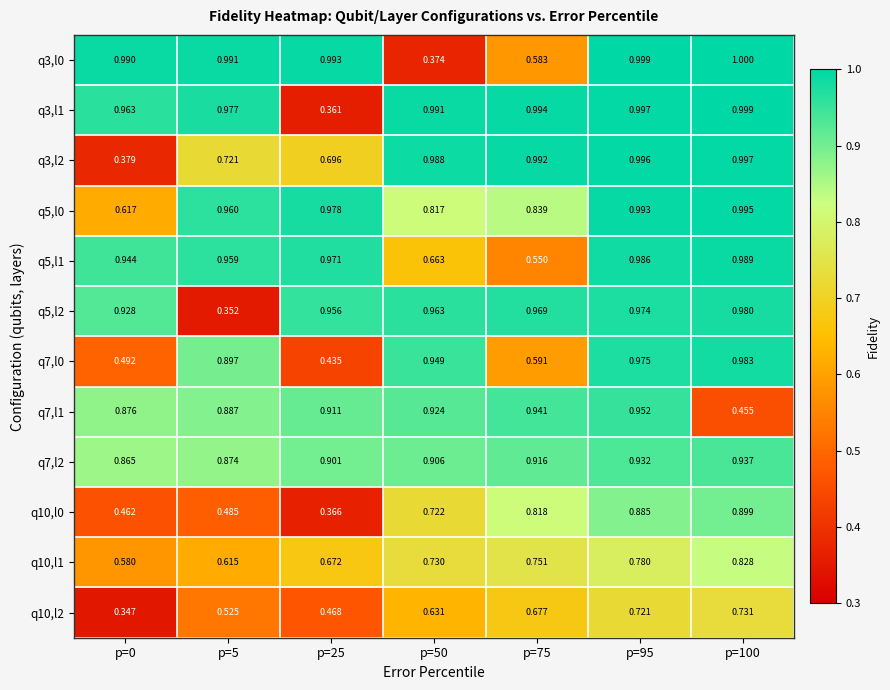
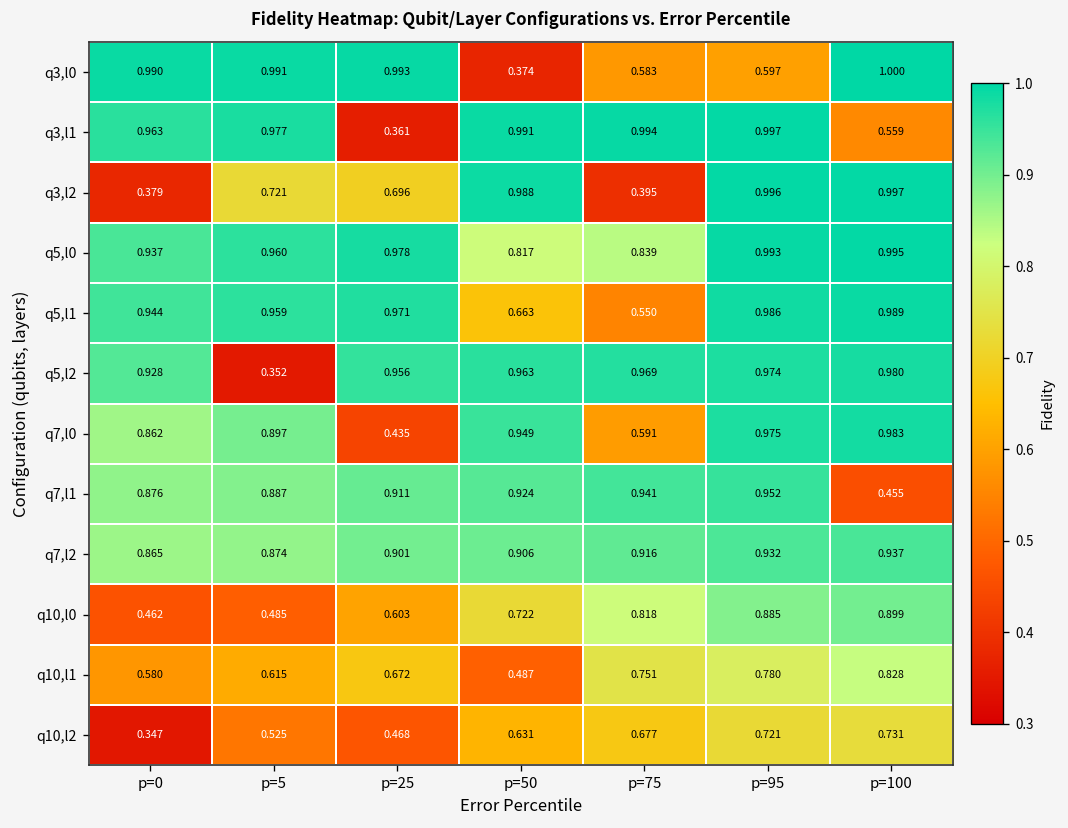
  {
    "q3,l0": {
      "p=0": 0.990,
      "p=5": 0.991,
      "p=25": 0.993,
      "p=50": 0.374,
      "p=75": 0.583,
-     "p=95": 0.999,
+     "p=95": 0.597,
      "p=100": 1.000
    },
    "q3,l1": {
      "p=0": 0.963,
      "p=5": 0.977,
      "p=25": 0.361,
      "p=50": 0.991,
      "p=75": 0.994,
      "p=95": 0.997,
-     "p=100": 0.999
+     "p=100": 0.559
    },
    "q3,l2": {
      "p=0": 0.379,
      "p=5": 0.721,
      "p=25": 0.696,
      "p=50": 0.988,
-     "p=75": 0.992,
+     "p=75": 0.395,
      "p=95": 0.996,
      "p=100": 0.997
    },
    "q5,l0": {
-     "p=0": 0.617,
+     "p=0": 0.937,
      "p=5": 0.960,
      "p=25": 0.978,
      "p=50": 0.817,
      "p=75": 0.839,
      "p=95": 0.993,
      "p=100": 0.995
    },
    "q5,l1": {
      "p=0": 0.944,
      "p=5": 0.959,
      "p=25": 0.971,
      "p=50": 0.663,
      "p=75": 0.550,
      "p=95": 0.986,
      "p=100": 0.989
    },
    "q5,l2": {
      "p=0": 0.928,
      "p=5": 0.352,
      "p=25": 0.956,
      "p=50": 0.963,
      "p=75": 0.969,
      "p=95": 0.974,
      "p=100": 0.980
    },
    "q7,l0": {
-     "p=0": 0.492,
+     "p=0": 0.862,
      "p=5": 0.897,
      "p=25": 0.435,
      "p=50": 0.949,
      "p=75": 0.591,
      "p=95": 0.975,
      "p=100": 0.983
    },
    "q7,l1": {
      "p=0": 0.876,
      "p=5": 0.887,
      "p=25": 0.911,
      "p=50": 0.924,
      "p=75": 0.941,
      "p=95": 0.952,
      "p=100": 0.455
    },
    "q7,l2": {
      "p=0": 0.865,
      "p=5": 0.874,
      "p=25": 0.901,
      "p=50": 0.906,
      "p=75": 0.916,
      "p=95": 0.932,
      "p=100": 0.937
    },
    "q10,l0": {
      "p=0": 0.462,
      "p=5": 0.485,
-     "p=25": 0.366,
+     "p=25": 0.603,
      "p=50": 0.722,
      "p=75": 0.818,
      "p=95": 0.885,
      "p=100": 0.899
    },
    "q10,l1": {
      "p=0": 0.580,
      "p=5": 0.615,
      "p=25": 0.672,
-     "p=50": 0.730,
+     "p=50": 0.487,
      "p=75": 0.751,
      "p=95": 0.780,
      "p=100": 0.828
    },
    "q10,l2": {
      "p=0": 0.347,
      "p=5": 0.525,
      "p=25": 0.468,
      "p=50": 0.631,
      "p=75": 0.677,
      "p=95": 0.721,
      "p=100": 0.731
    }
  }
